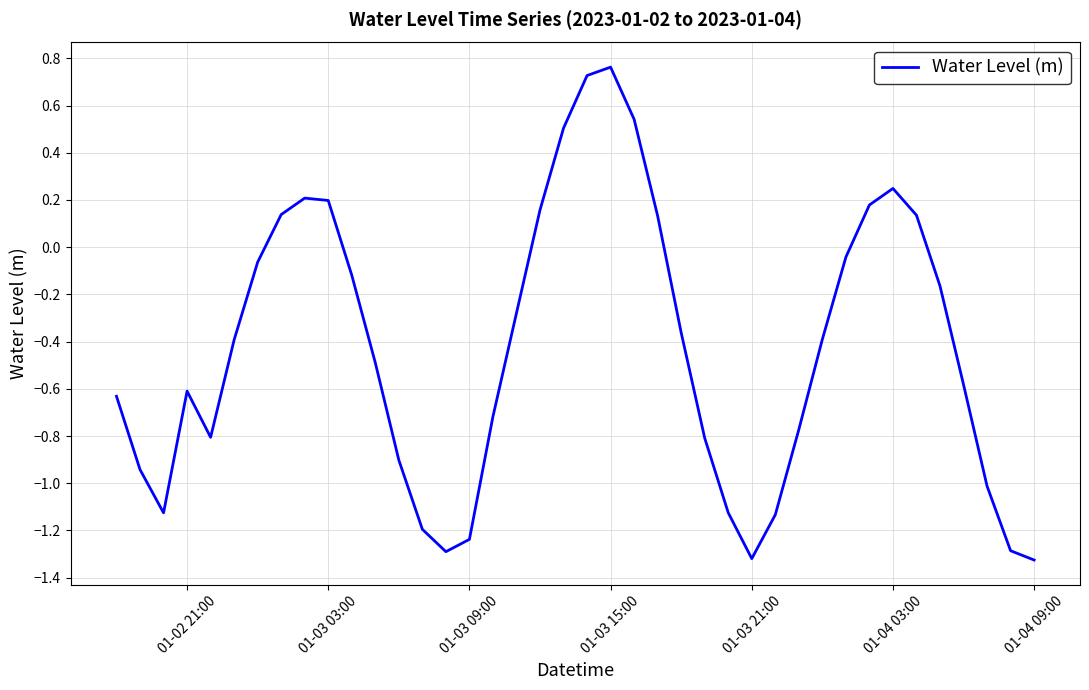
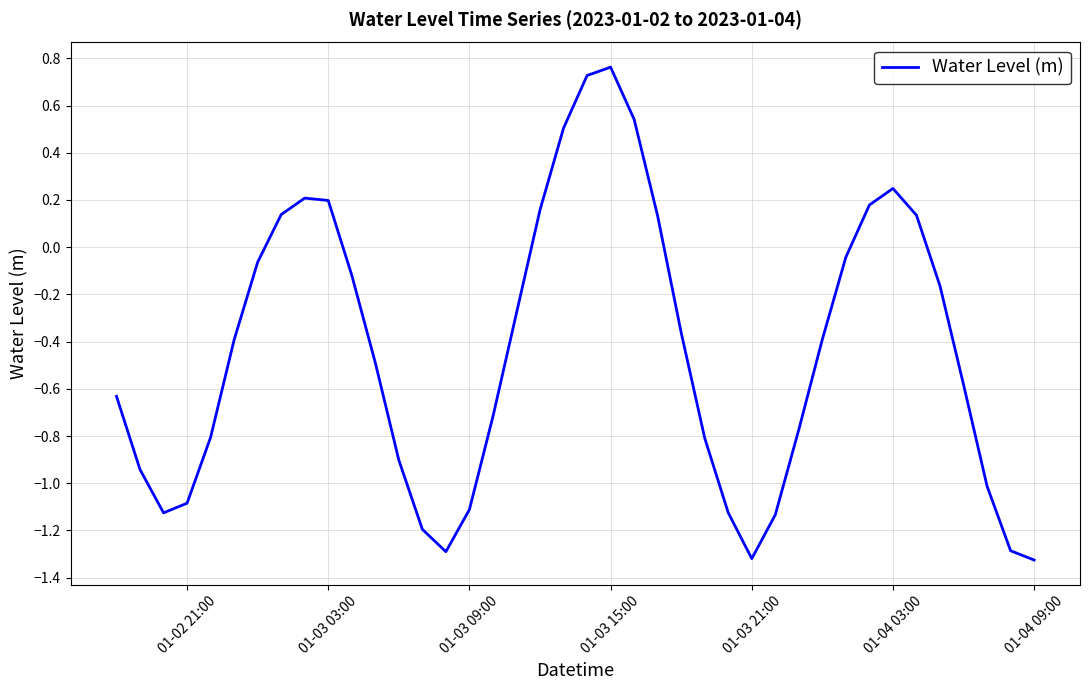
  {
-   "01-02 21:00": -0.61,
+   "01-02 21:00": -1.08,
    "01-03 03:00": 0.20,
-   "01-03 09:00": -1.24,
+   "01-03 09:00": -1.11,
    "01-03 15:00": 0.76,
    "01-03 21:00": -1.32,
    "01-04 03:00": 0.25,
    "01-04 09:00": -1.33
  }
